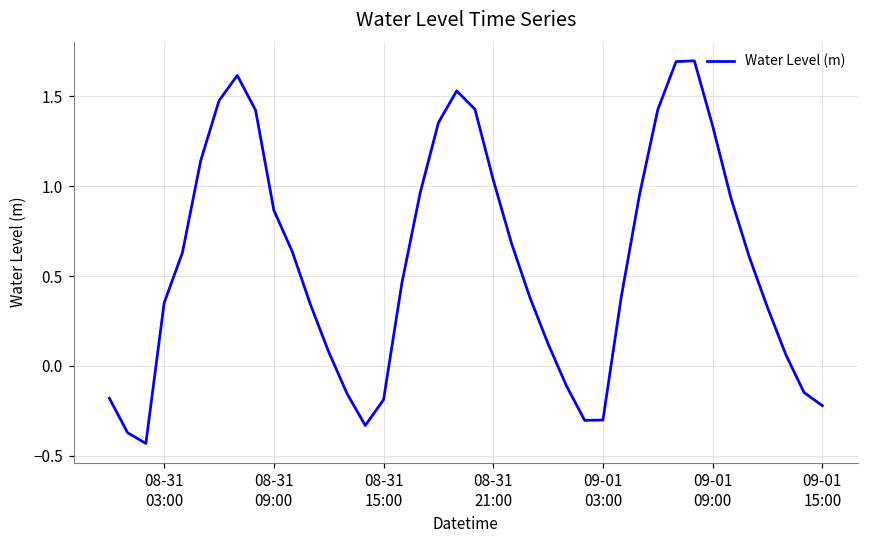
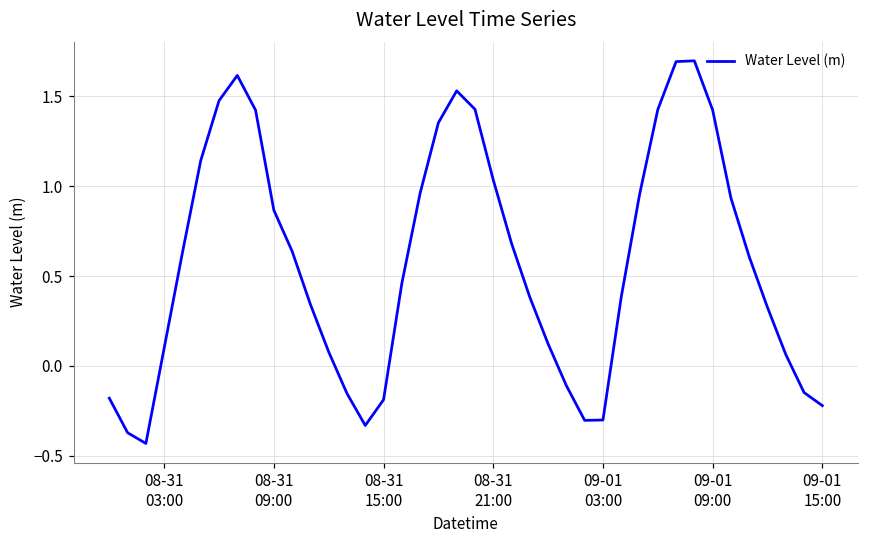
  {
-   "08-31 03:00": 0.35,
+   "08-31 03:00": 0.10,
    "08-31 09:00": 0.87,
    "08-31 15:00": -0.19,
    "08-31 21:00": 1.04,
    "09-01 03:00": -0.30,
-   "09-01 09:00": 1.34,
+   "09-01 09:00": 1.42,
    "09-01 15:00": -0.22
  }
